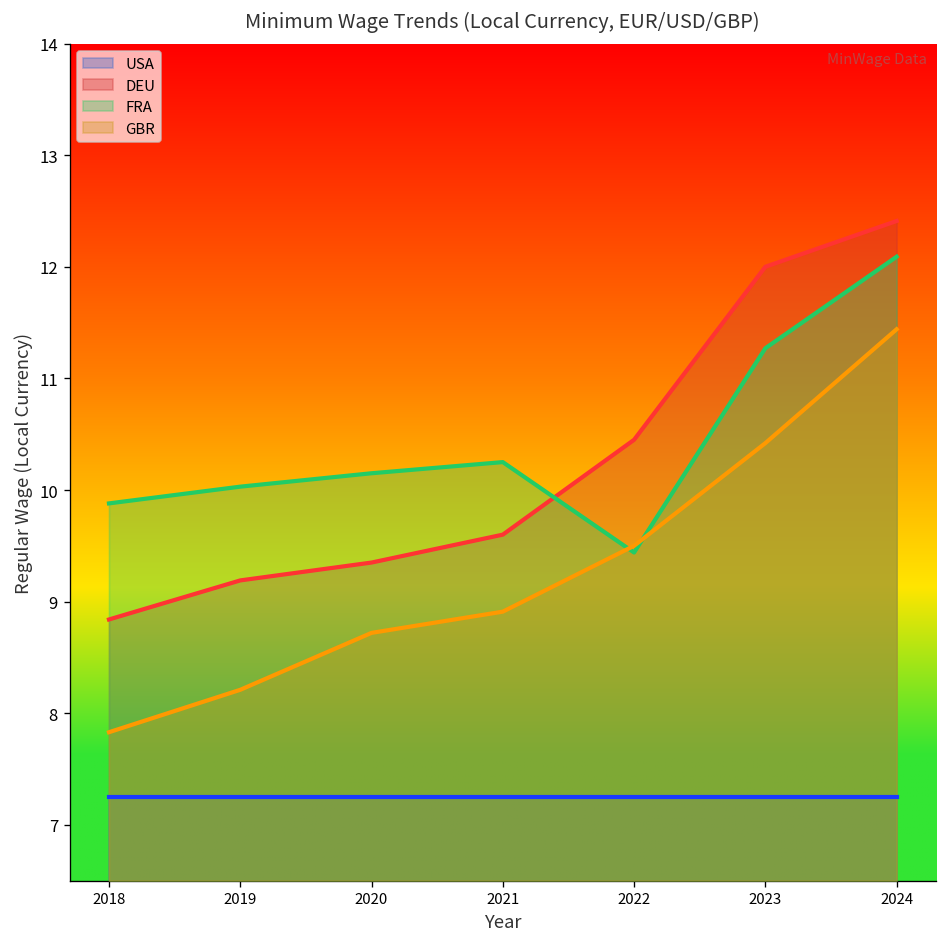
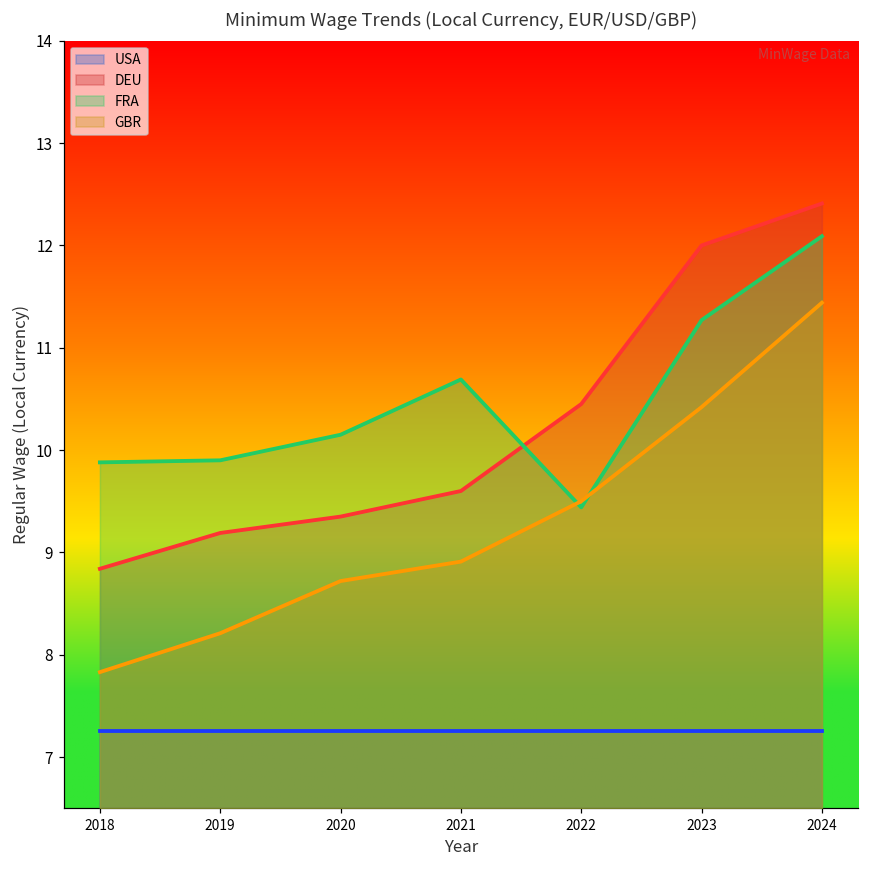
  {
    "USA": {
      "2018": 7.3,
      "2019": 7.3,
      "2020": 7.3,
      "2021": 7.3,
      "2022": 7.3,
      "2023": 7.3,
      "2024": 7.3
    },
    "FRA": {
      "2018": 9.9,
-     "2019": 10.0,
+     "2019": 9.9,
      "2020": 10.2,
-     "2021": 10.3,
+     "2021": 10.7,
      "2022": 9.4,
      "2023": 11.3,
      "2024": 12.1
    }
  }
